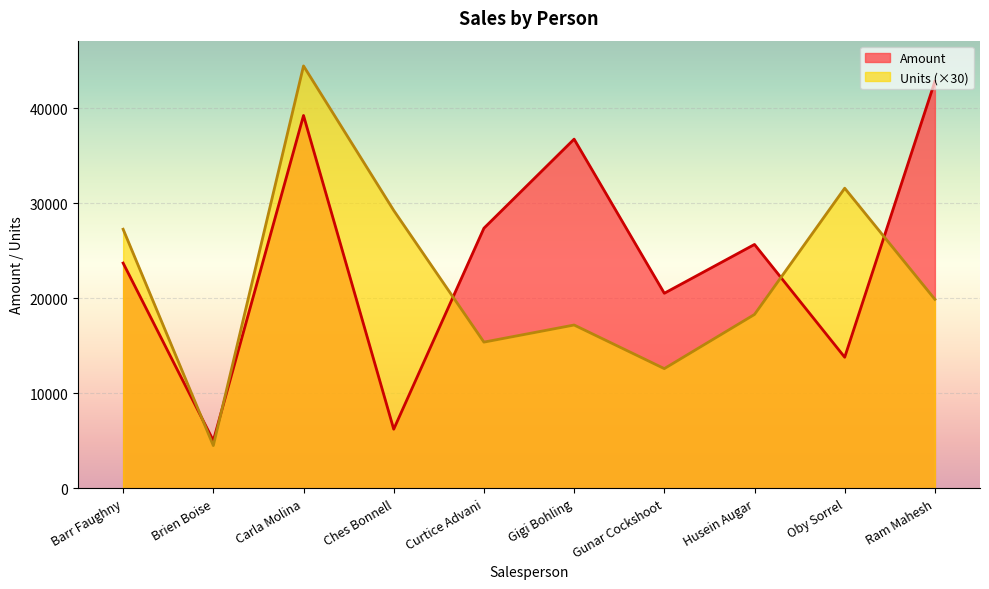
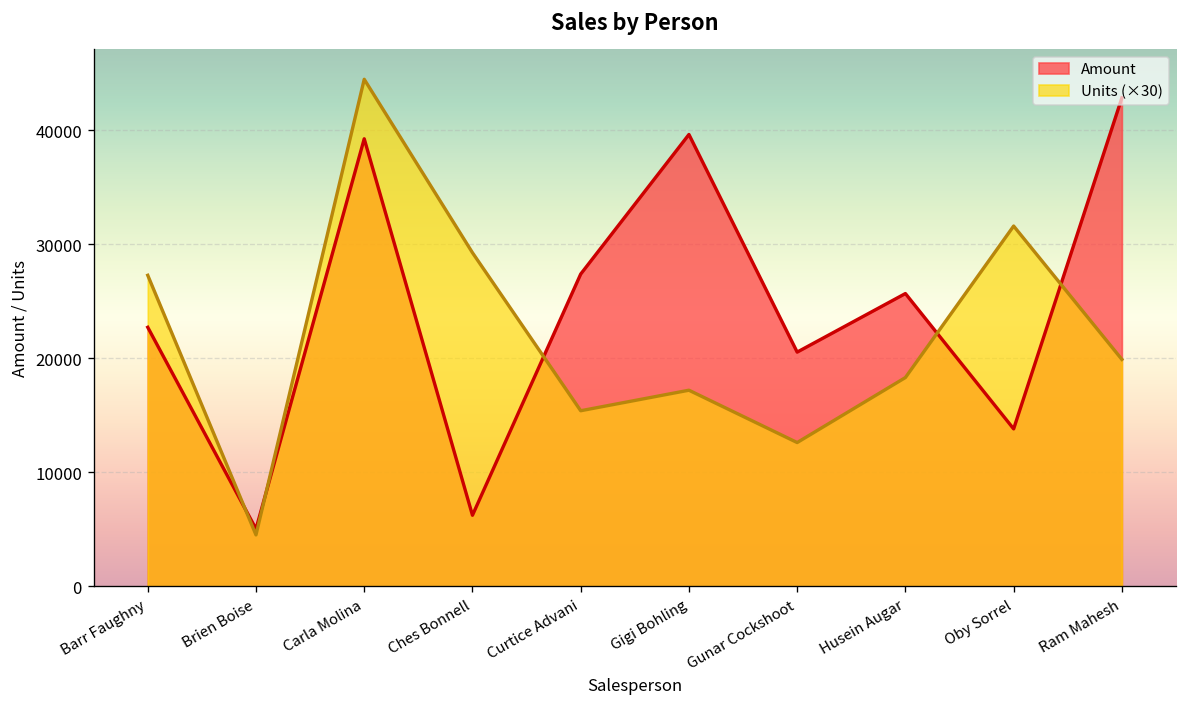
  {
    "Amount": {
-     "Barr Faughny": 24000,
+     "Barr Faughny": 23000,
      "Brien Boise": 5000,
      "Carla Molina": 39000,
      "Ches Bonnell": 6000,
      "Curtice Advani": 27000,
-     "Gigi Bohling": 37000,
+     "Gigi Bohling": 40000,
      "Gunar Cockshoot": 21000,
      "Husein Augar": 26000,
      "Oby Sorrel": 14000
    },
    "Units (×30)": {
      "Barr Faughny": 27000,
      "Brien Boise": 5000,
      "Carla Molina": 44000,
      "Ches Bonnell": 29000,
      "Curtice Advani": 15000,
      "Gigi Bohling": 17000,
      "Gunar Cockshoot": 13000,
      "Husein Augar": 18000,
      "Oby Sorrel": 32000,
      "Ram Mahesh": 20000
    }
  }
